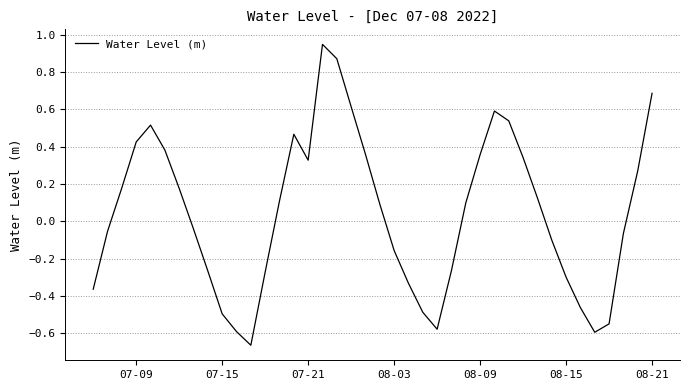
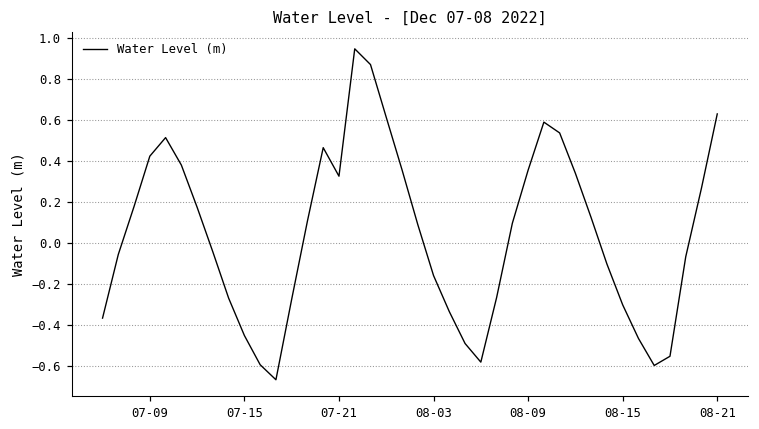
  {
    "07-09": 0.43,
-   "07-15": -0.50,
+   "07-15": -0.45,
    "07-21": 0.33,
    "08-03": -0.16,
    "08-09": 0.36,
    "08-15": -0.30,
-   "08-21": 0.69
+   "08-21": 0.63
  }
